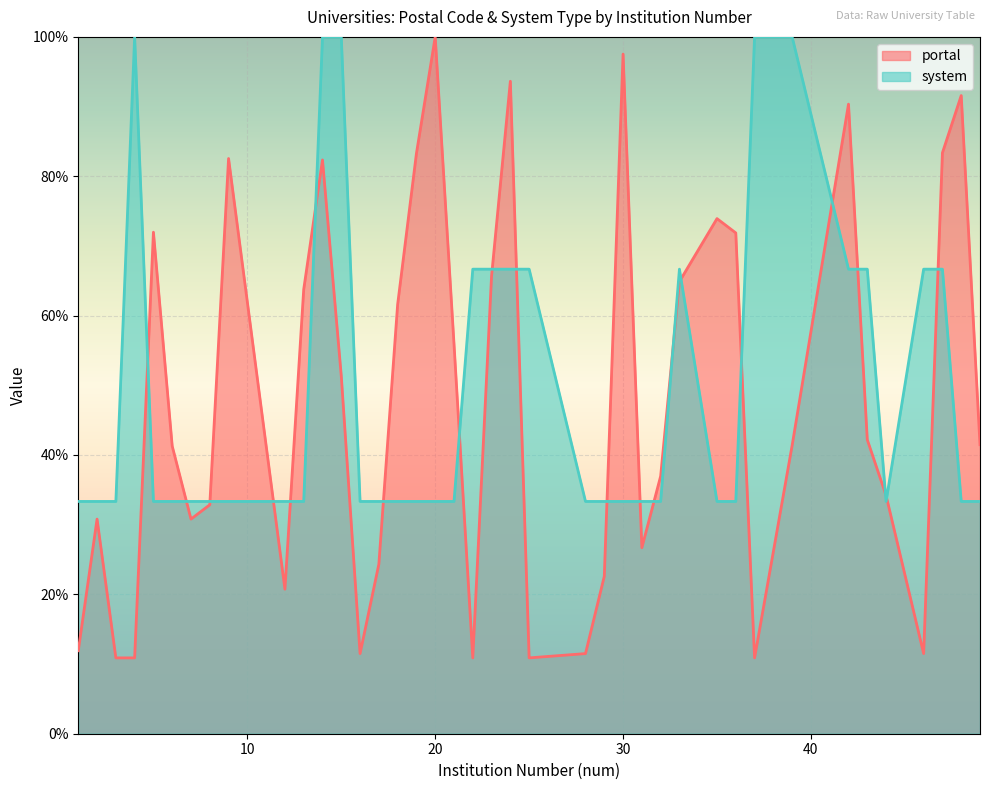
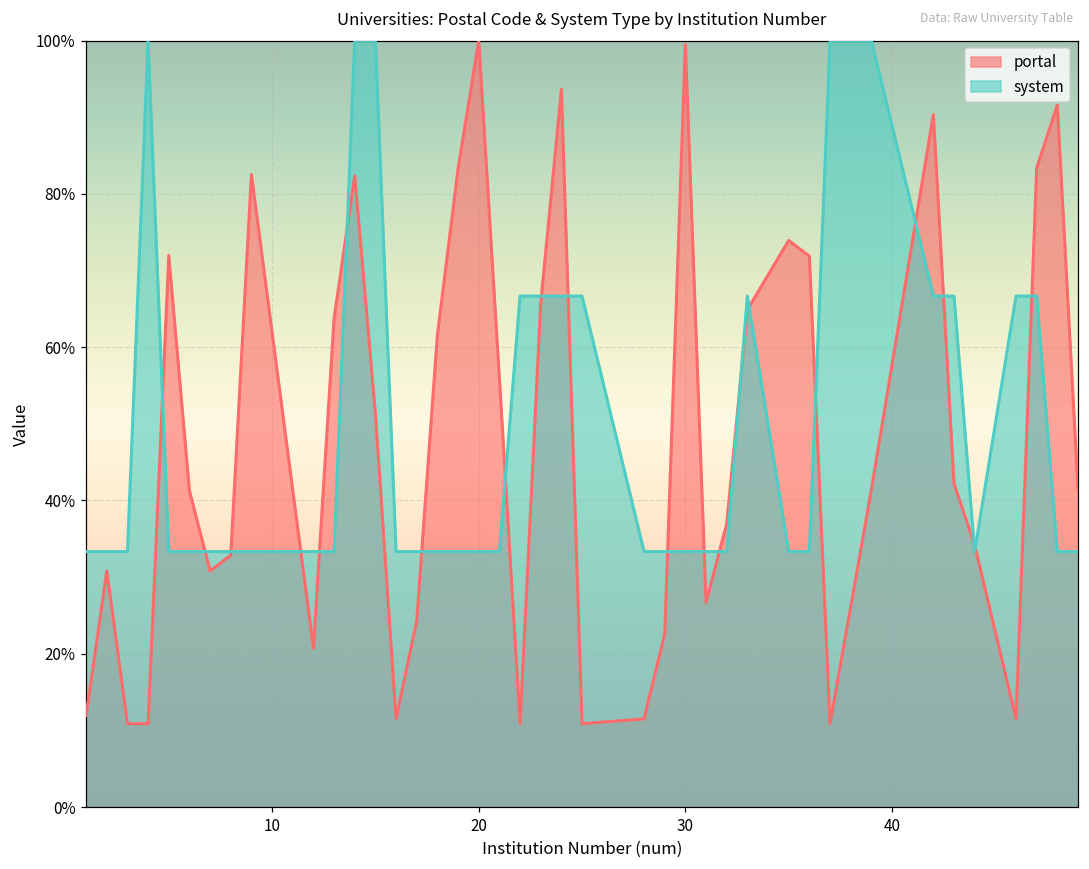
  {
    "portal": {
      "20": "100%",
-     "30": "98%"
+     "30": "99%"
    },
    "system": {
      "20": "33%",
      "30": "33%"
    }
  }
